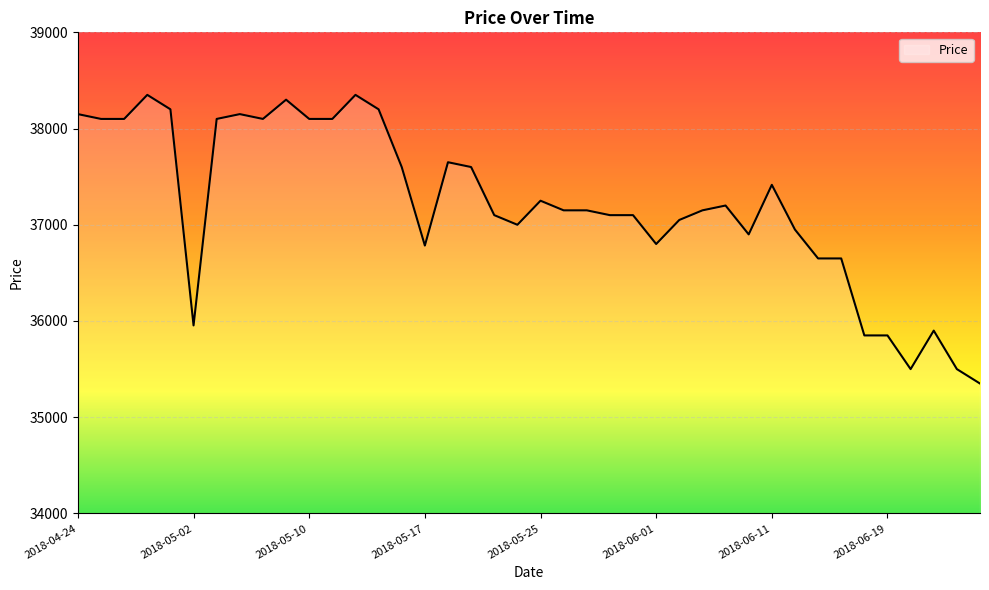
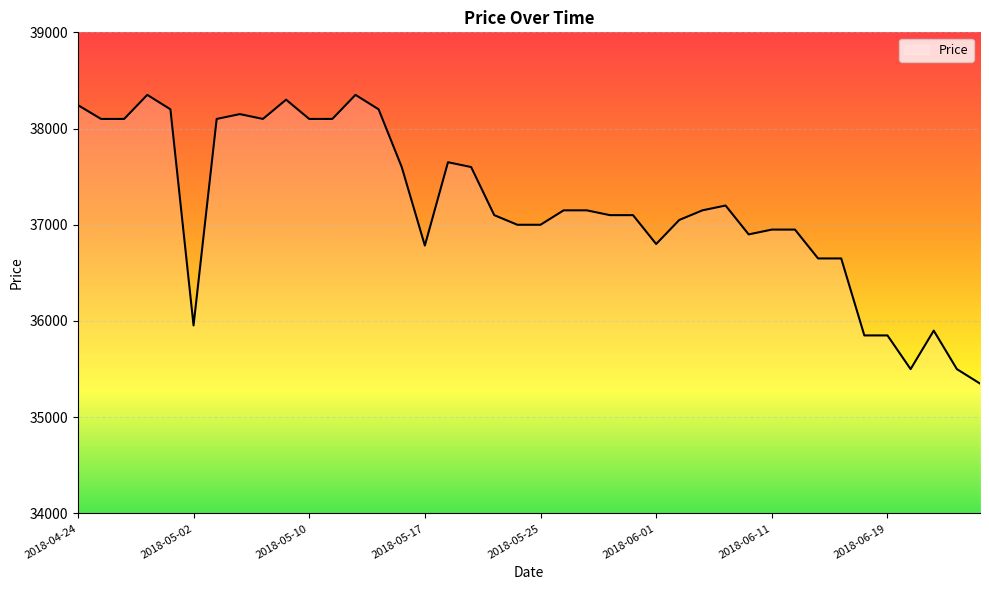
  {
-   "2018-04-24": 38150,
+   "2018-04-24": 38240,
    "2018-05-02": 36000,
    "2018-05-10": 38100,
    "2018-05-17": 36800,
-   "2018-05-25": 37300,
+   "2018-05-25": 37000,
    "2018-06-01": 36800,
-   "2018-06-11": 37400,
+   "2018-06-11": 37000,
    "2018-06-19": 35900
  }
